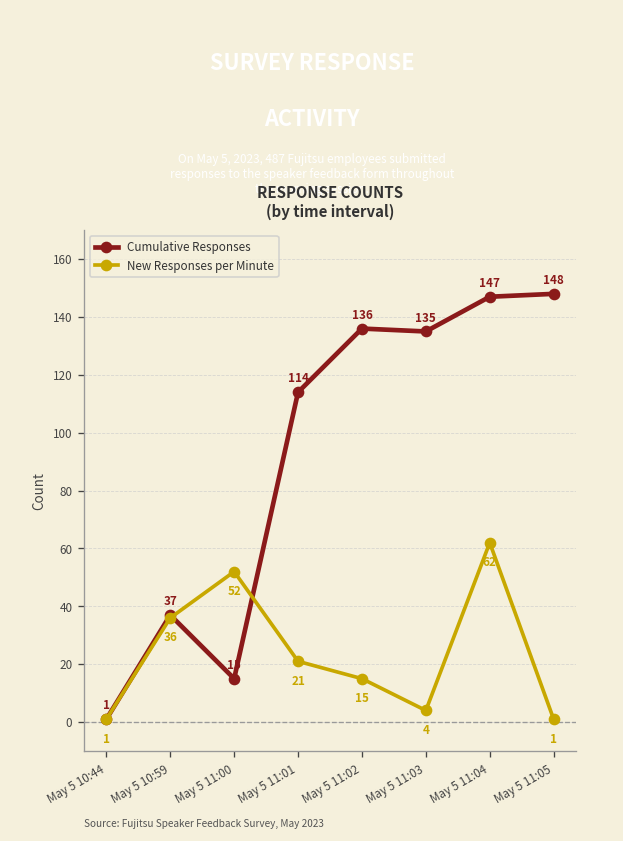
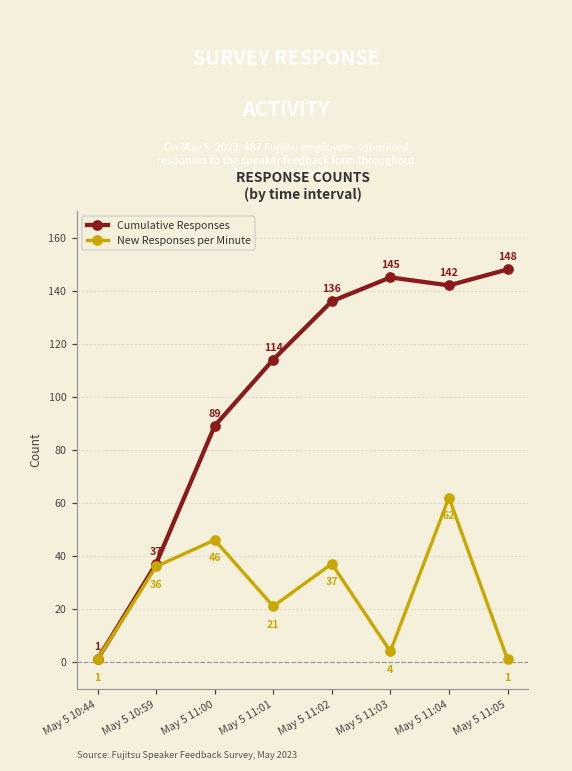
  {
    "Cumulative Responses": {
-     "May 5 11:00": 15,
+     "May 5 11:00": 89,
      "May 5 11:01": 114,
      "May 5 11:02": 136,
-     "May 5 11:03": 135,
-     "May 5 11:04": 147,
+     "May 5 11:03": 145,
+     "May 5 11:04": 142,
      "May 5 11:05": 148
    },
    "New Responses per Minute": {
-     "May 5 11:00": 52,
+     "May 5 11:00": 46,
      "May 5 11:01": 21,
-     "May 5 11:02": 15,
+     "May 5 11:02": 37,
      "May 5 11:03": 4,
      "May 5 11:04": 62,
      "May 5 11:05": 1
    }
  }
